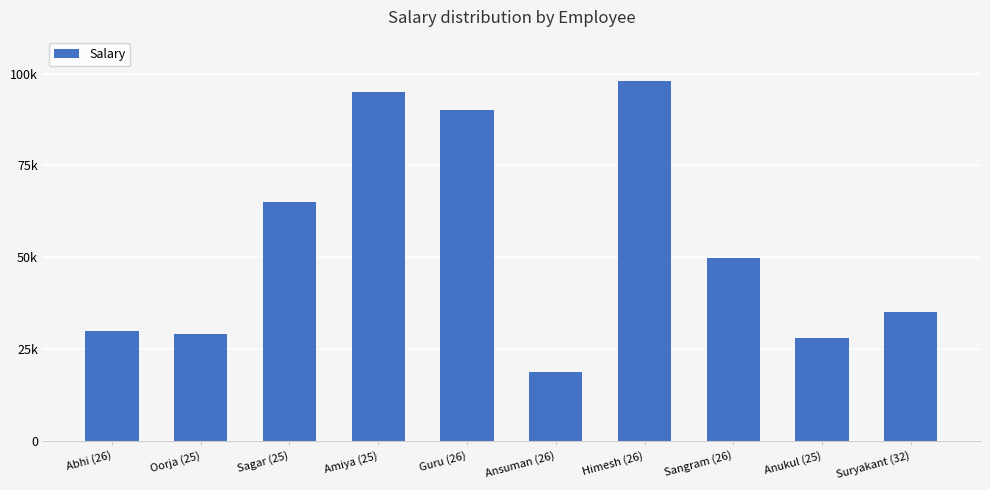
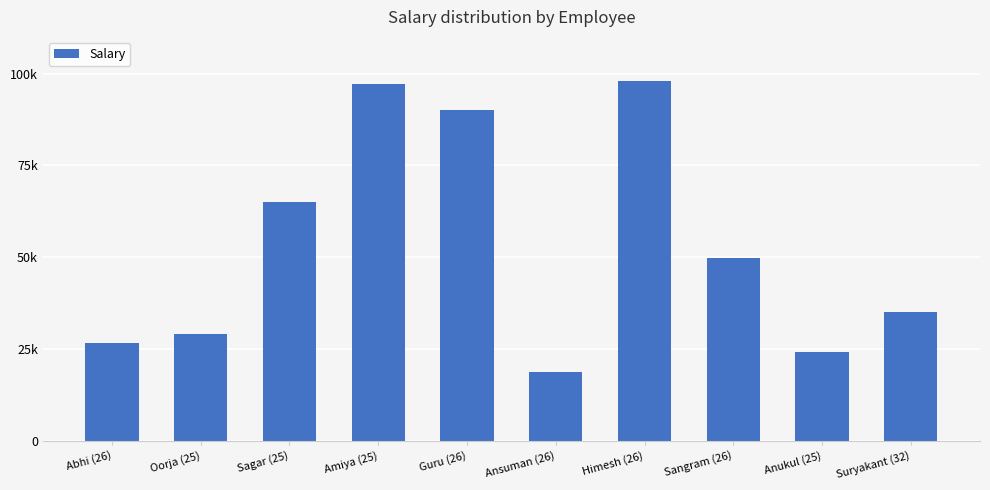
  {
-   "Abhi (26)": 30000,
+   "Abhi (26)": 27000,
    "Oorja (25)": 29000,
    "Sagar (25)": 65000,
-   "Amiya (25)": 95000,
+   "Amiya (25)": 97000,
    "Guru (26)": 90000,
    "Ansuman (26)": 19000,
    "Himesh (26)": 98000,
    "Sangram (26)": 50000,
-   "Anukul (25)": 28000,
+   "Anukul (25)": 24000,
    "Suryakant (32)": 35000
  }
